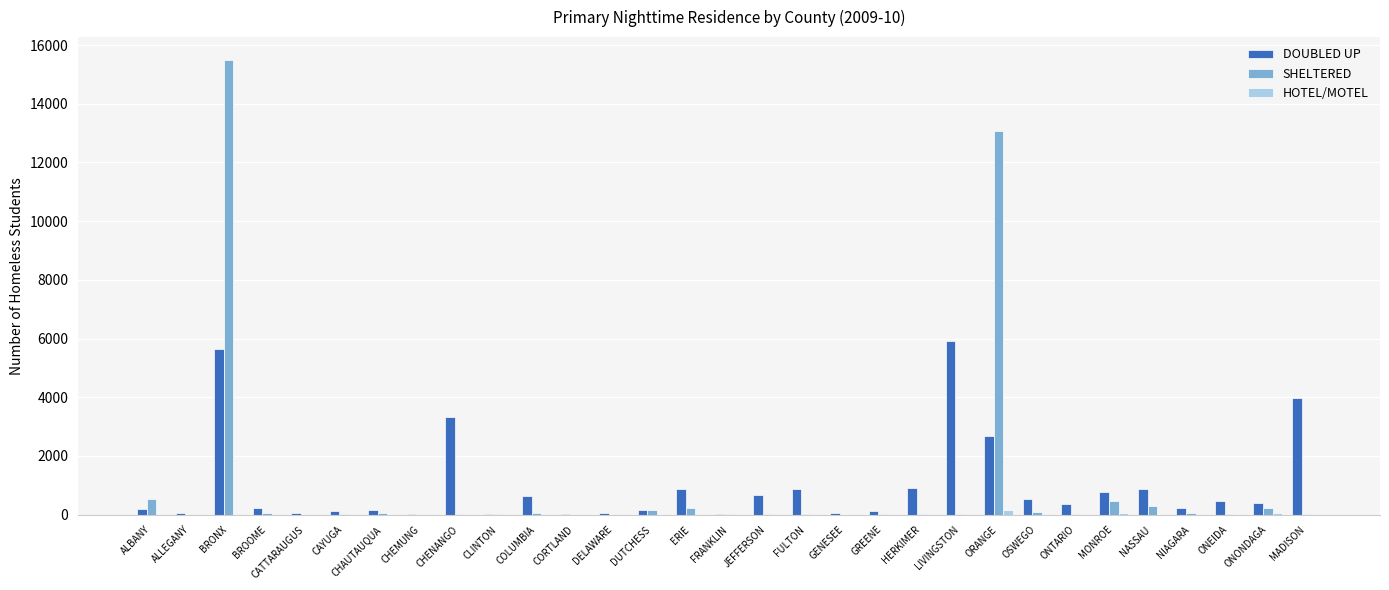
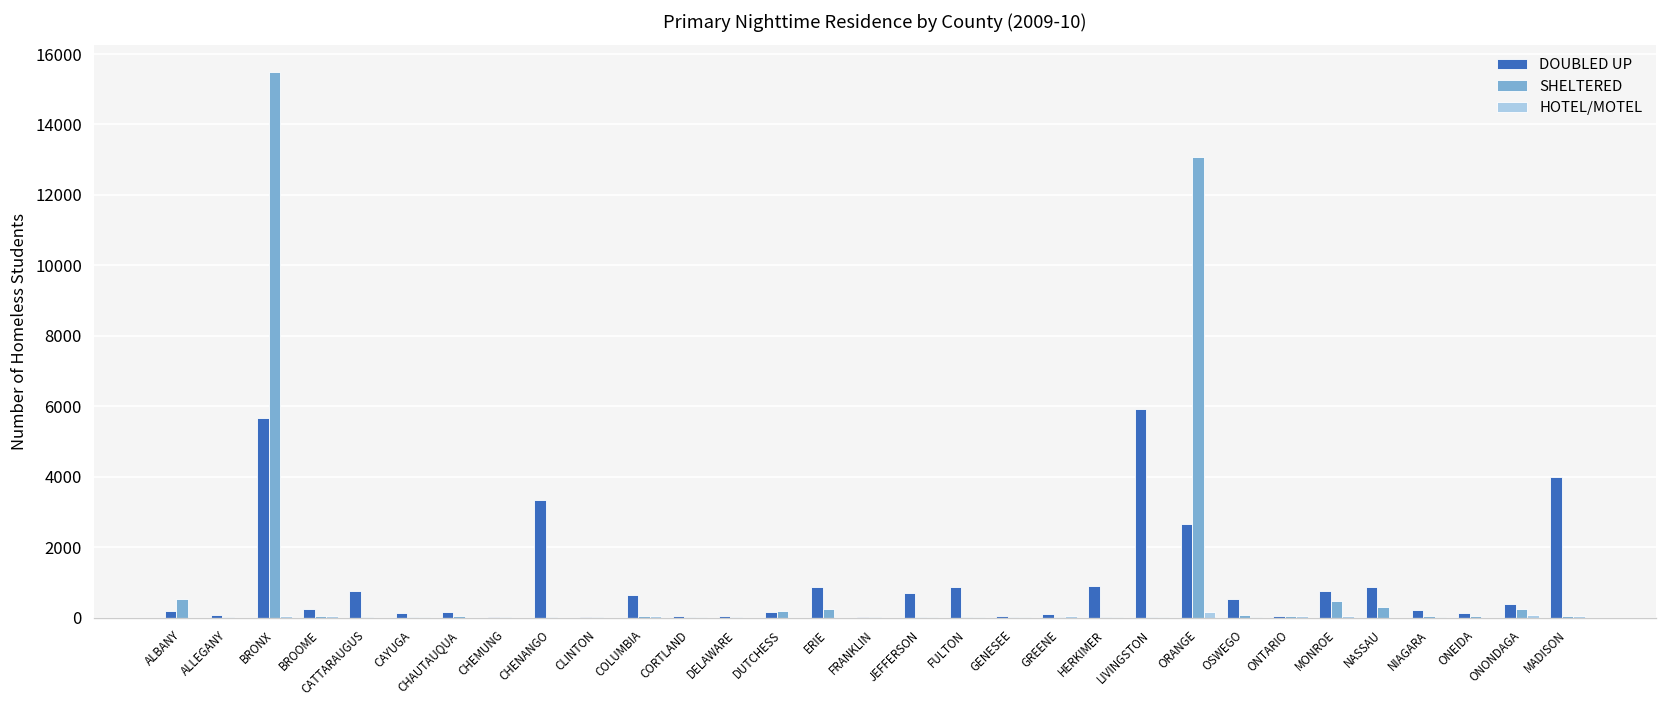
  {
    "DOUBLED UP": {
      "ALBANY": 200,
      "BRONX": 5700,
      "BROOME": 200,
-     "CATTARAUGUS": 100,
+     "CATTARAUGUS": 700,
      "CAYUGA": 100,
      "CHAUTAUQUA": 200,
      "CHENANGO": 3300,
      "COLUMBIA": 600,
      "DUTCHESS": 200,
      "ERIE": 900,
      "JEFFERSON": 700,
      "FULTON": 900,
      "GREENE": 100,
      "HERKIMER": 900,
      "LIVINGSTON": 5900,
      "ORANGE": 2700,
      "OSWEGO": 500,
-     "ONTARIO": 300,
+     "ONTARIO": 0,
      "MONROE": 800,
      "NASSAU": 900,
      "NIAGARA": 200,
-     "ONEIDA": 500,
+     "ONEIDA": 100,
      "ONONDAGA": 400,
      "MADISON": 4000
    }
  }
